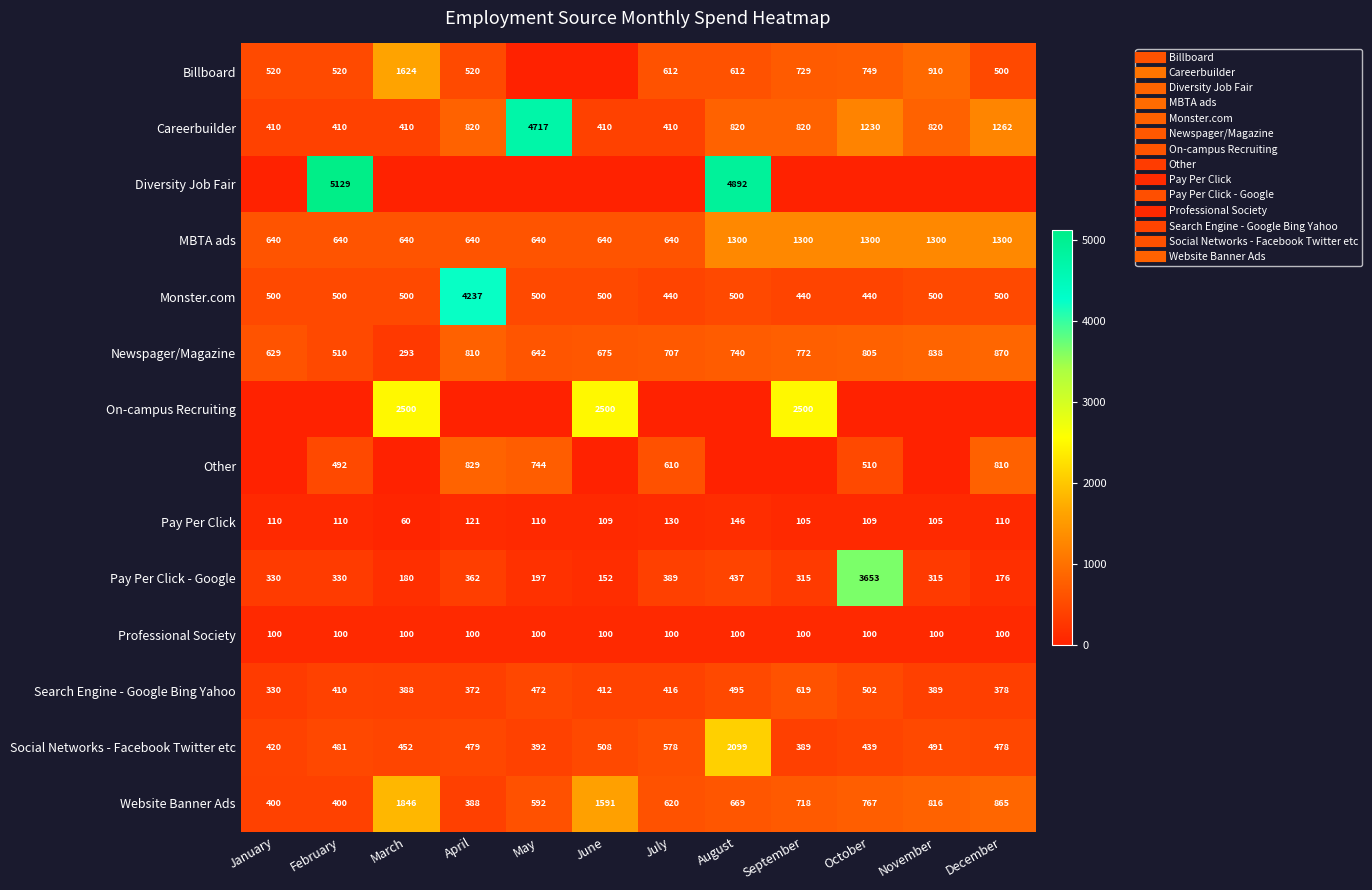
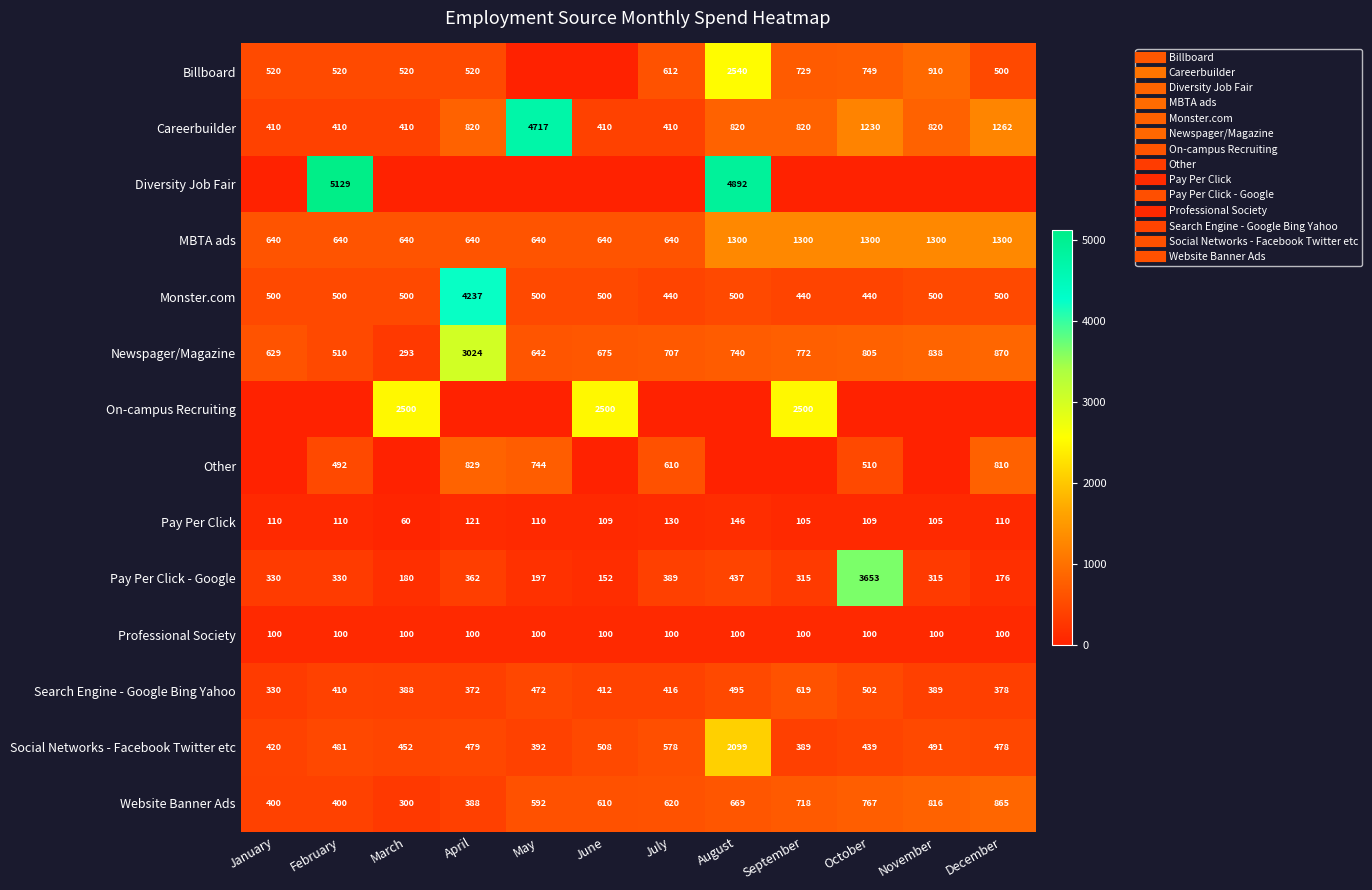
  {
    "Billboard": {
      "January": 520,
      "February": 520,
-     "March": 1624,
+     "March": 520,
      "April": 520,
      "July": 612,
-     "August": 612,
+     "August": 2540,
      "September": 729,
      "October": 749,
      "November": 910,
      "December": 500
    },
    "Careerbuilder": {
      "January": 410,
      "February": 410,
      "March": 410,
      "April": 820,
      "May": 4717,
      "June": 410,
      "July": 410,
      "August": 820,
      "September": 820,
      "October": 1230,
      "November": 820,
      "December": 1262
    },
    "Diversity Job Fair": {
      "February": 5129,
      "August": 4892
    },
    "MBTA ads": {
      "January": 640,
      "February": 640,
      "March": 640,
      "April": 640,
      "May": 640,
      "June": 640,
      "July": 640,
      "August": 1300,
      "September": 1300,
      "October": 1300,
      "November": 1300,
      "December": 1300
    },
    "Monster.com": {
      "January": 500,
      "February": 500,
      "March": 500,
      "April": 4237,
      "May": 500,
      "June": 500,
      "July": 440,
      "August": 500,
      "September": 440,
      "October": 440,
      "November": 500,
      "December": 500
    },
    "Newspager/Magazine": {
      "January": 629,
      "February": 510,
      "March": 293,
-     "April": 810,
+     "April": 3024,
      "May": 642,
      "June": 675,
      "July": 707,
      "August": 740,
      "September": 772,
      "October": 805,
      "November": 838,
      "December": 870
    },
    "On-campus Recruiting": {
      "March": 2500,
      "June": 2500,
      "September": 2500
    },
    "Other": {
      "February": 492,
      "April": 829,
      "May": 744,
      "July": 610,
      "October": 510,
      "December": 810
    },
    "Pay Per Click": {
      "January": 110,
      "February": 110,
      "March": 60,
      "April": 121,
      "May": 110,
      "June": 109,
      "July": 130,
      "August": 146,
      "September": 105,
      "October": 109,
      "November": 105,
      "December": 110
    },
    "Pay Per Click - Google": {
      "January": 330,
      "February": 330,
      "March": 180,
      "April": 362,
      "May": 197,
      "June": 152,
      "July": 389,
      "August": 437,
      "September": 315,
      "October": 3653,
      "November": 315,
      "December": 176
    },
    "Professional Society": {
      "January": 100,
      "February": 100,
      "March": 100,
      "April": 100,
      "May": 100,
      "June": 100,
      "July": 100,
      "August": 100,
      "September": 100,
      "October": 100,
      "November": 100,
      "December": 100
    },
    "Search Engine - Google Bing Yahoo": {
      "January": 330,
      "February": 410,
      "March": 388,
      "April": 372,
      "May": 472,
      "June": 412,
      "July": 416,
      "August": 495,
      "September": 619,
      "October": 502,
      "November": 389,
      "December": 378
    },
    "Social Networks - Facebook Twitter etc": {
      "January": 420,
      "February": 481,
      "March": 452,
      "April": 479,
      "May": 392,
      "June": 508,
      "July": 578,
      "August": 2099,
      "September": 389,
      "October": 439,
      "November": 491,
      "December": 478
    },
    "Website Banner Ads": {
      "January": 400,
      "February": 400,
-     "March": 1846,
+     "March": 300,
      "April": 388,
      "May": 592,
-     "June": 1591,
+     "June": 610,
      "July": 620,
      "August": 669,
      "September": 718,
      "October": 767,
      "November": 816,
      "December": 865
    }
  }
